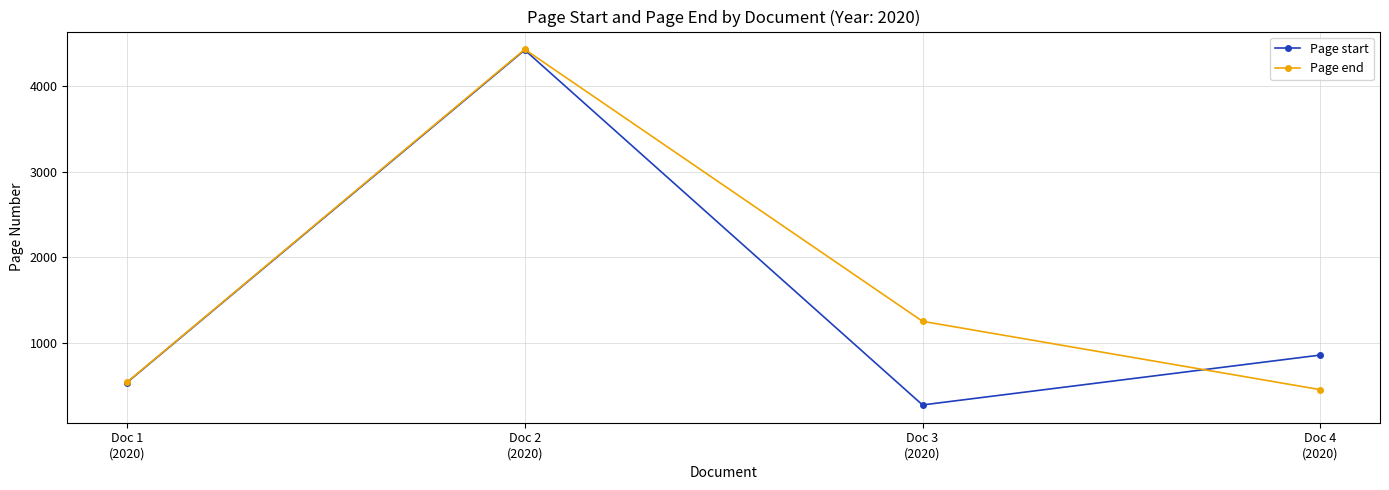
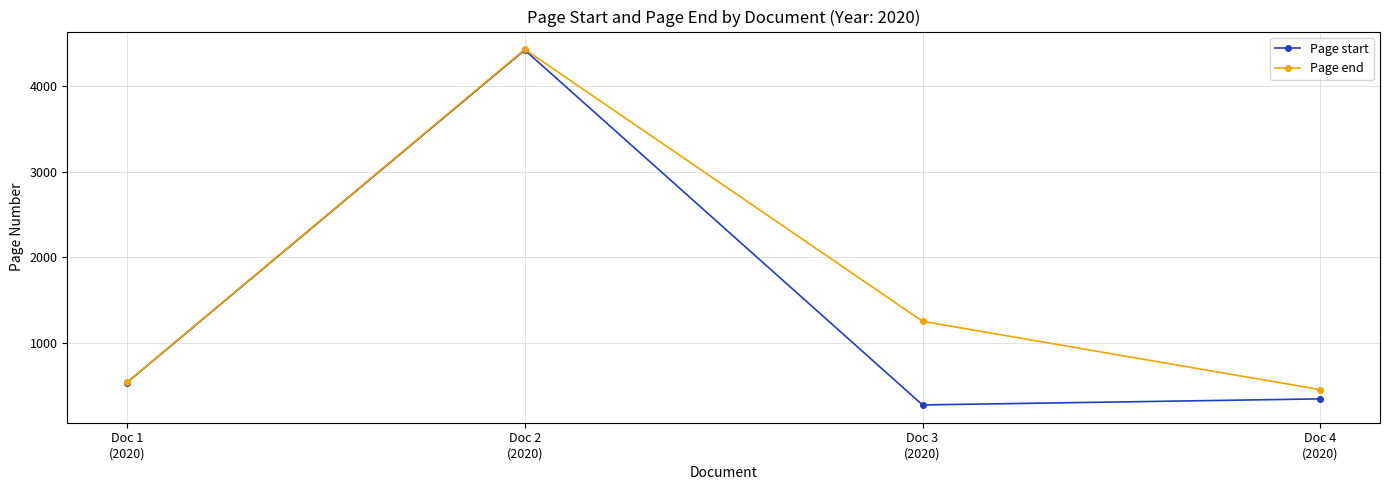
  {
    "Page start": {
      "Doc 3 (2020)": 300,
-     "Doc 4 (2020)": 900
+     "Doc 4 (2020)": 300
    },
    "Page end": {
      "Doc 3 (2020)": 1300,
      "Doc 4 (2020)": 500
    }
  }
